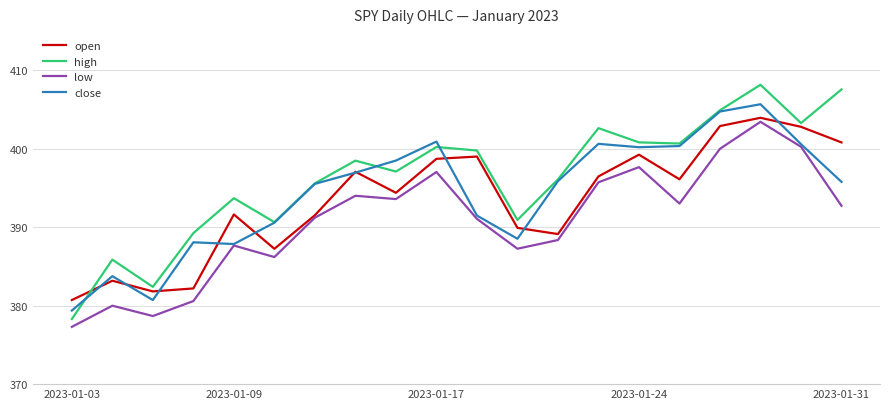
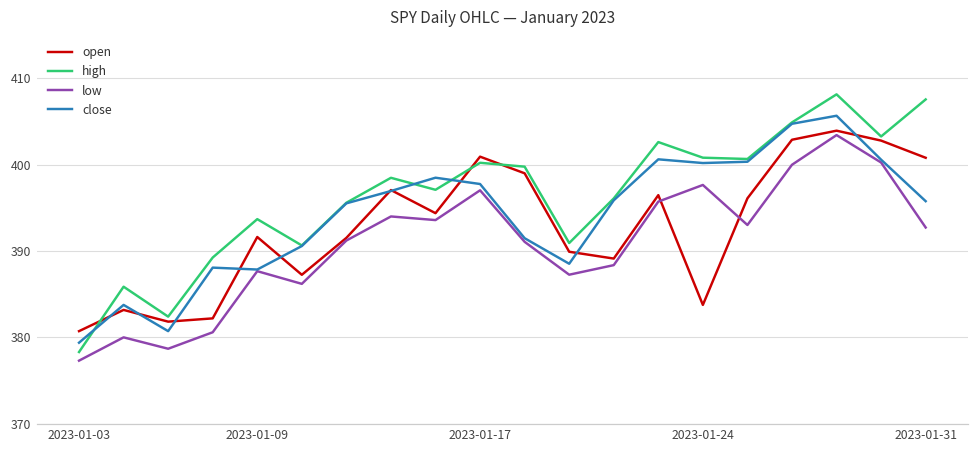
  {
    "open": {
      "2023-01-03": 381,
      "2023-01-09": 392,
-     "2023-01-17": 399,
-     "2023-01-24": 399,
+     "2023-01-17": 401,
+     "2023-01-24": 384,
      "2023-01-31": 401
    },
    "high": {
      "2023-01-03": 378,
      "2023-01-09": 394,
      "2023-01-17": 400,
      "2023-01-24": 401,
      "2023-01-31": 408
    },
    "low": {
      "2023-01-03": 377,
      "2023-01-17": 397,
      "2023-01-24": 398,
      "2023-01-31": 393
    },
    "close": {
      "2023-01-03": 379,
-     "2023-01-17": 401,
+     "2023-01-17": 398,
      "2023-01-24": 400,
      "2023-01-31": 396
    }
  }
